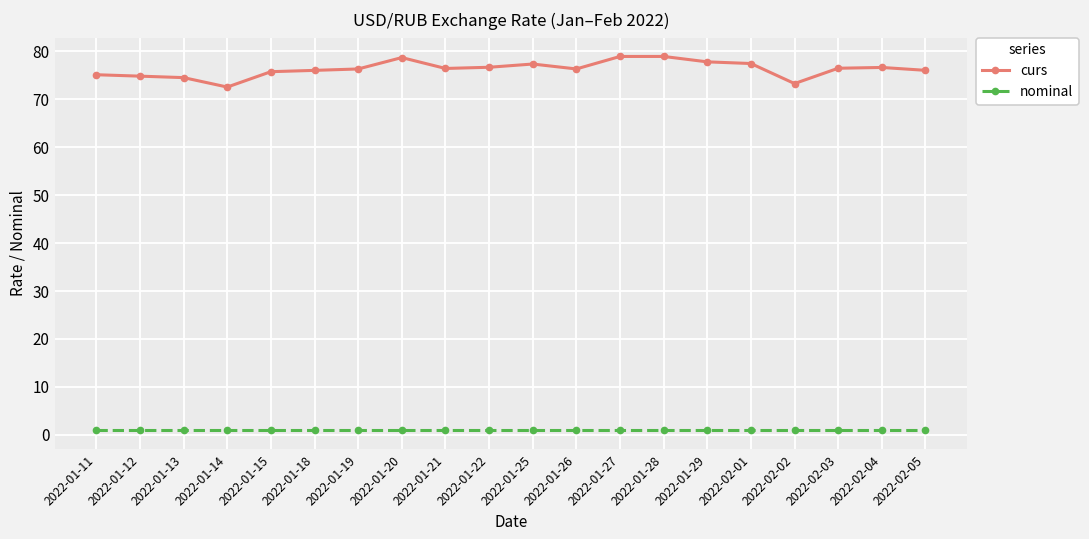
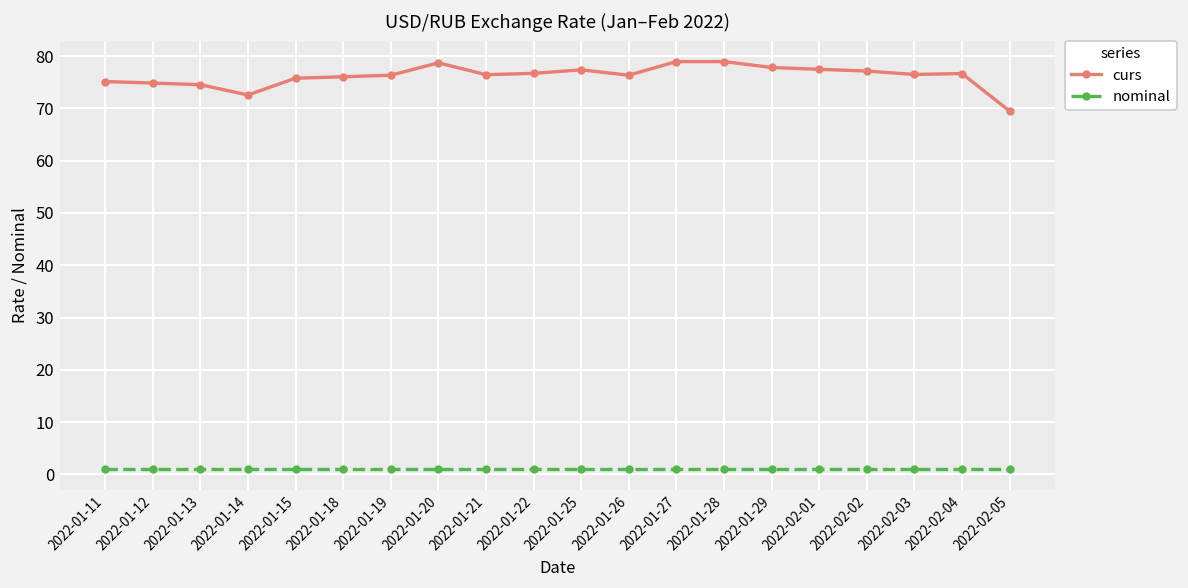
  {
    "curs": {
      "2022-01-11": 75,
      "2022-01-12": 75,
      "2022-01-13": 75,
      "2022-01-14": 73,
      "2022-01-15": 76,
      "2022-01-18": 76,
      "2022-01-19": 76,
      "2022-01-20": 79,
      "2022-01-21": 76,
      "2022-01-22": 77,
      "2022-01-25": 77,
      "2022-01-26": 76,
      "2022-01-27": 79,
      "2022-01-28": 79,
      "2022-01-29": 78,
      "2022-02-01": 77,
-     "2022-02-02": 73,
+     "2022-02-02": 77,
      "2022-02-03": 76,
      "2022-02-04": 77,
-     "2022-02-05": 76
+     "2022-02-05": 69
    },
    "nominal": {
      "2022-01-11": 1,
      "2022-01-12": 1,
      "2022-01-13": 1,
      "2022-01-14": 1,
      "2022-01-15": 1,
      "2022-01-18": 1,
      "2022-01-19": 1,
      "2022-01-20": 1,
      "2022-01-21": 1,
      "2022-01-22": 1,
      "2022-01-25": 1,
      "2022-01-26": 1,
      "2022-01-27": 1,
      "2022-01-28": 1,
      "2022-01-29": 1,
      "2022-02-01": 1,
      "2022-02-02": 1,
      "2022-02-03": 1,
      "2022-02-04": 1,
      "2022-02-05": 1
    }
  }
